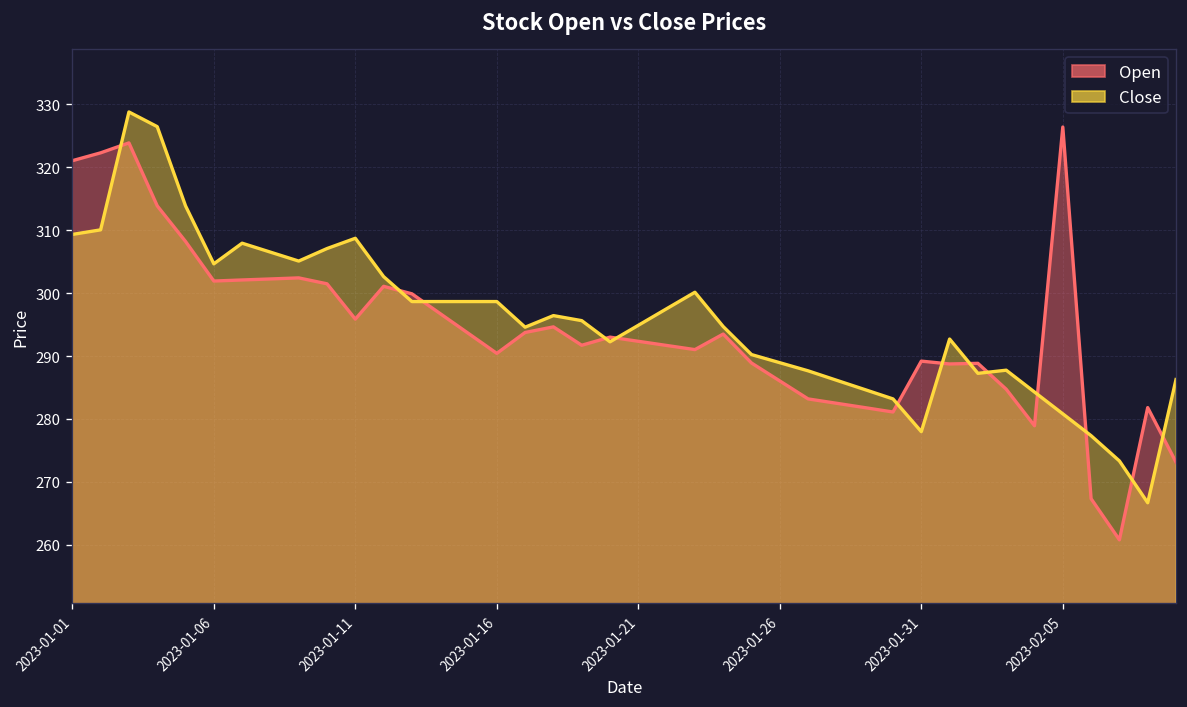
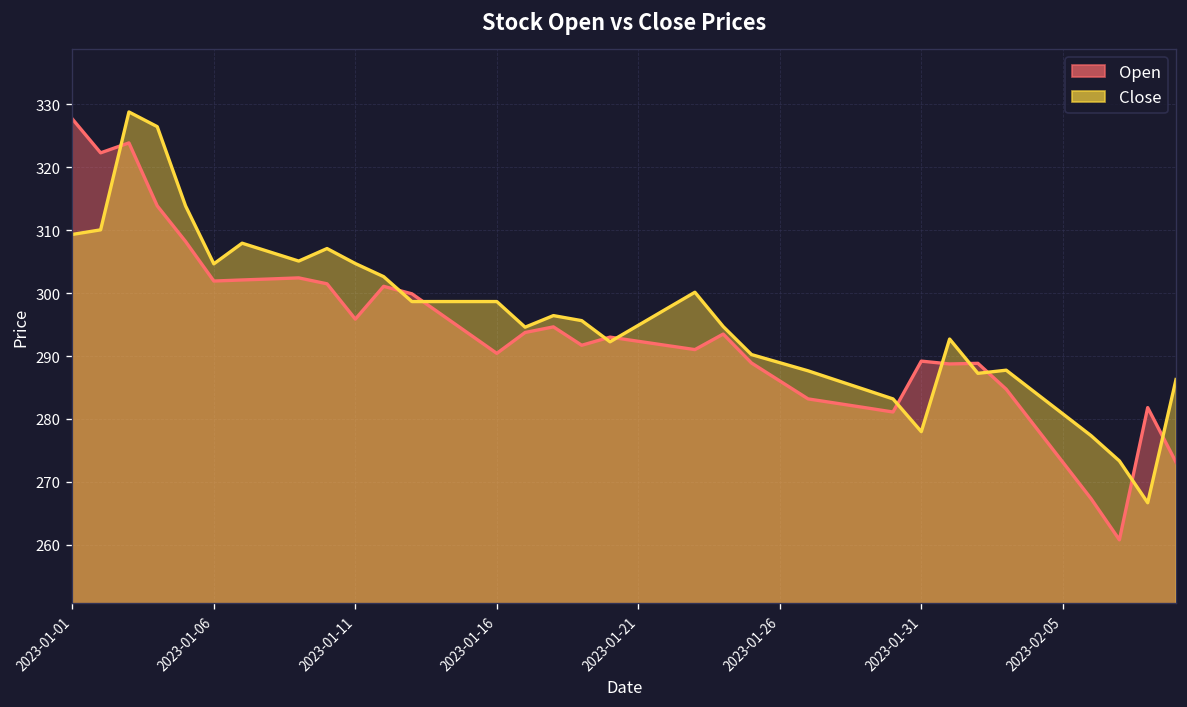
  {
    "Open": {
-     "2023-01-01": 321,
+     "2023-01-01": 328,
      "2023-01-06": 302,
      "2023-01-11": 296,
      "2023-01-16": 290,
      "2023-01-21": 292,
      "2023-01-26": 286,
      "2023-01-31": 289,
-     "2023-02-05": 326
+     "2023-02-05": 273
    },
    "Close": {
      "2023-01-01": 309,
      "2023-01-06": 305,
-     "2023-01-11": 309,
+     "2023-01-11": 305,
      "2023-01-16": 299,
      "2023-01-21": 295,
      "2023-01-26": 289,
      "2023-01-31": 278,
      "2023-02-05": 281
    }
  }
